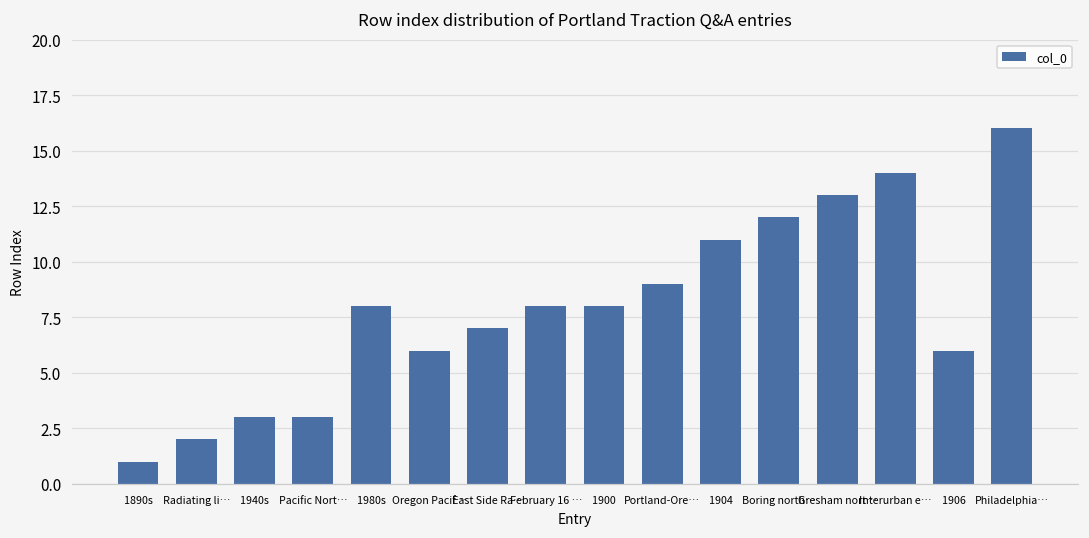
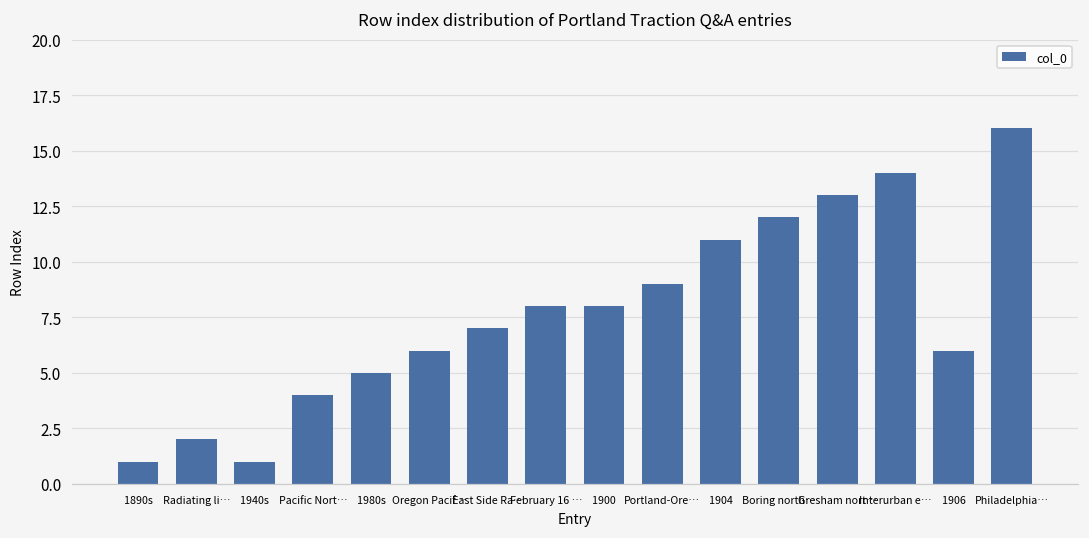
  {
    "1890s": 1,
    "Radiating li…": 2,
-   "1940s": 3,
-   "Pacific Nort…": 3,
-   "1980s": 8,
+   "1940s": 1,
+   "Pacific Nort…": 4,
+   "1980s": 5,
    "1900": 8,
    "Portland-Ore…": 9,
    "1904": 11,
    "1906": 6,
    "Philadelphia…": 16
  }
